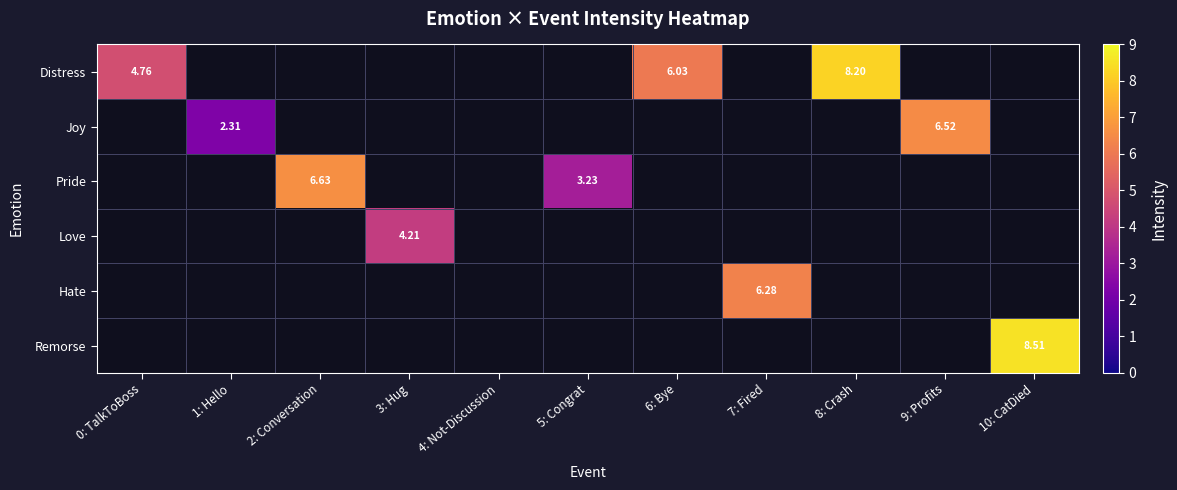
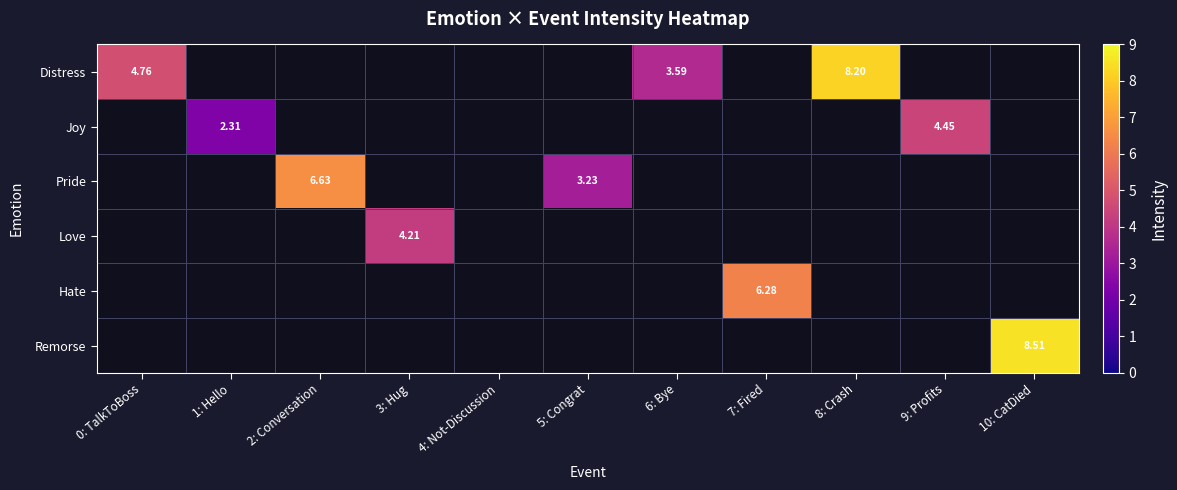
  {
    "Distress": {
      "0: TalkToBoss": 4.76,
-     "6: Bye": 6.03,
+     "6: Bye": 3.59,
      "8: Crash": 8.20
    },
    "Joy": {
      "1: Hello": 2.31,
-     "9: Profits": 6.52
+     "9: Profits": 4.45
    },
    "Pride": {
      "2: Conversation": 6.63,
      "5: Congrat": 3.23
    },
    "Love": {
      "3: Hug": 4.21
    },
    "Hate": {
      "7: Fired": 6.28
    },
    "Remorse": {
      "10: CatDied": 8.51
    }
  }
